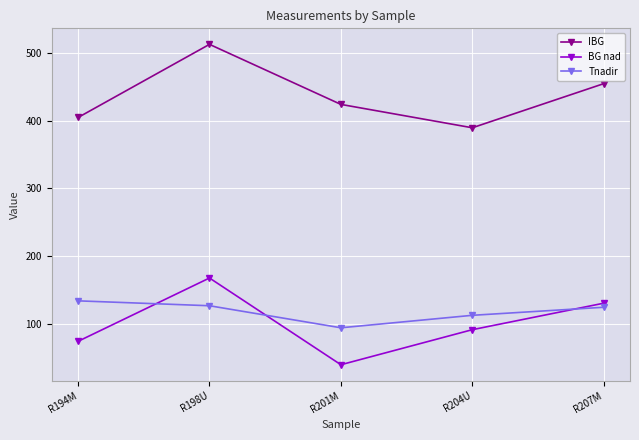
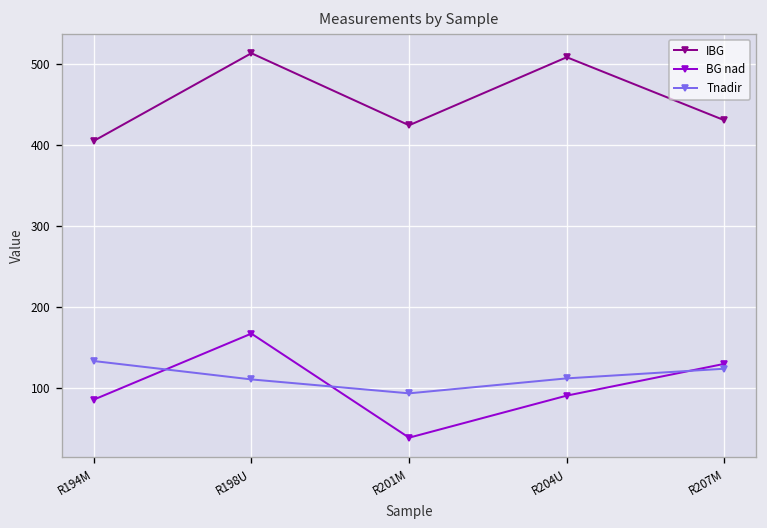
  {
    "IBG": {
      "R194M": 400,
      "R198U": 510,
      "R201M": 420,
-     "R204U": 390,
-     "R207M": 450
+     "R204U": 510,
+     "R207M": 430
    },
    "BG nad": {
-     "R194M": 70,
+     "R194M": 90,
      "R198U": 170,
      "R201M": 40,
      "R204U": 90,
      "R207M": 130
    },
    "Tnadir": {
      "R194M": 130,
-     "R198U": 130,
+     "R198U": 110,
      "R201M": 90,
      "R204U": 110,
      "R207M": 120
    }
  }
